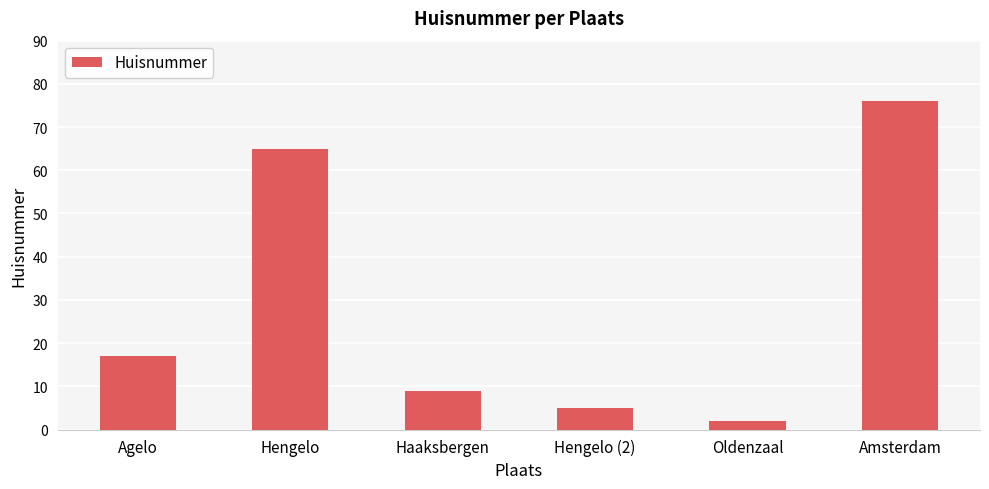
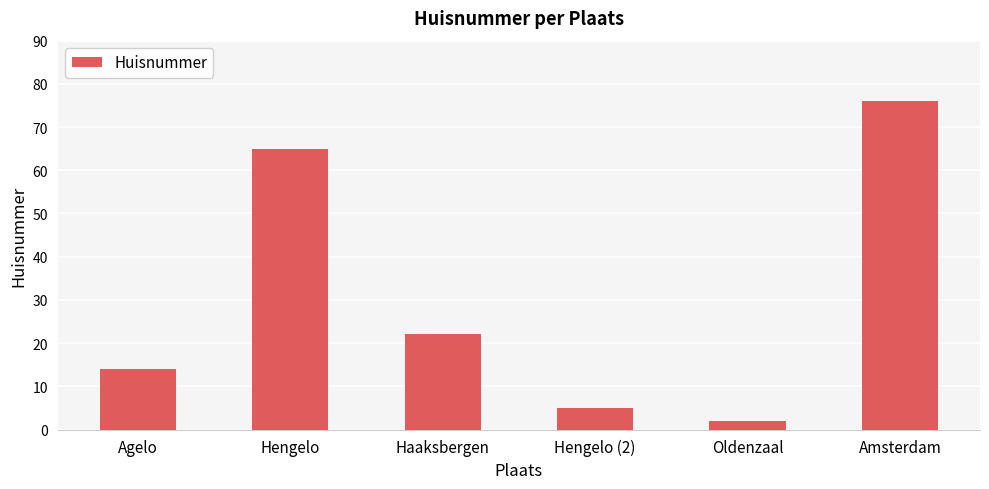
  {
-   "Agelo": 17,
+   "Agelo": 14,
    "Hengelo": 65,
-   "Haaksbergen": 9,
+   "Haaksbergen": 22,
    "Hengelo (2)": 5,
    "Oldenzaal": 2,
    "Amsterdam": 76
  }
